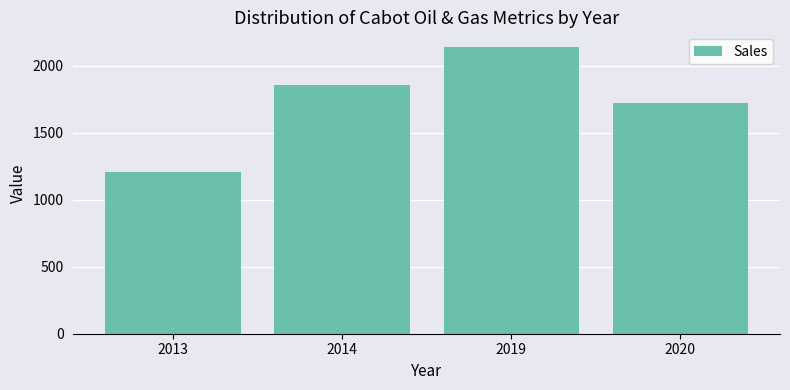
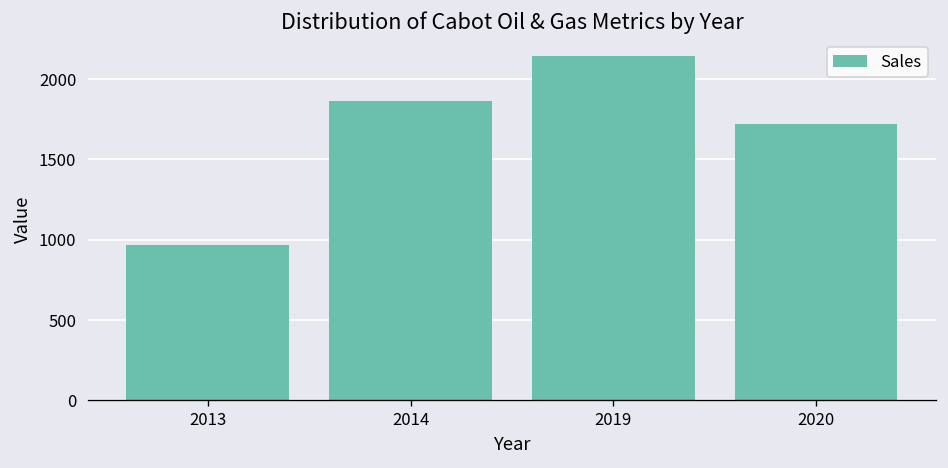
  {
-   "2013": 1210,
+   "2013": 970,
    "2014": 1860,
    "2019": 2140,
    "2020": 1720
  }
